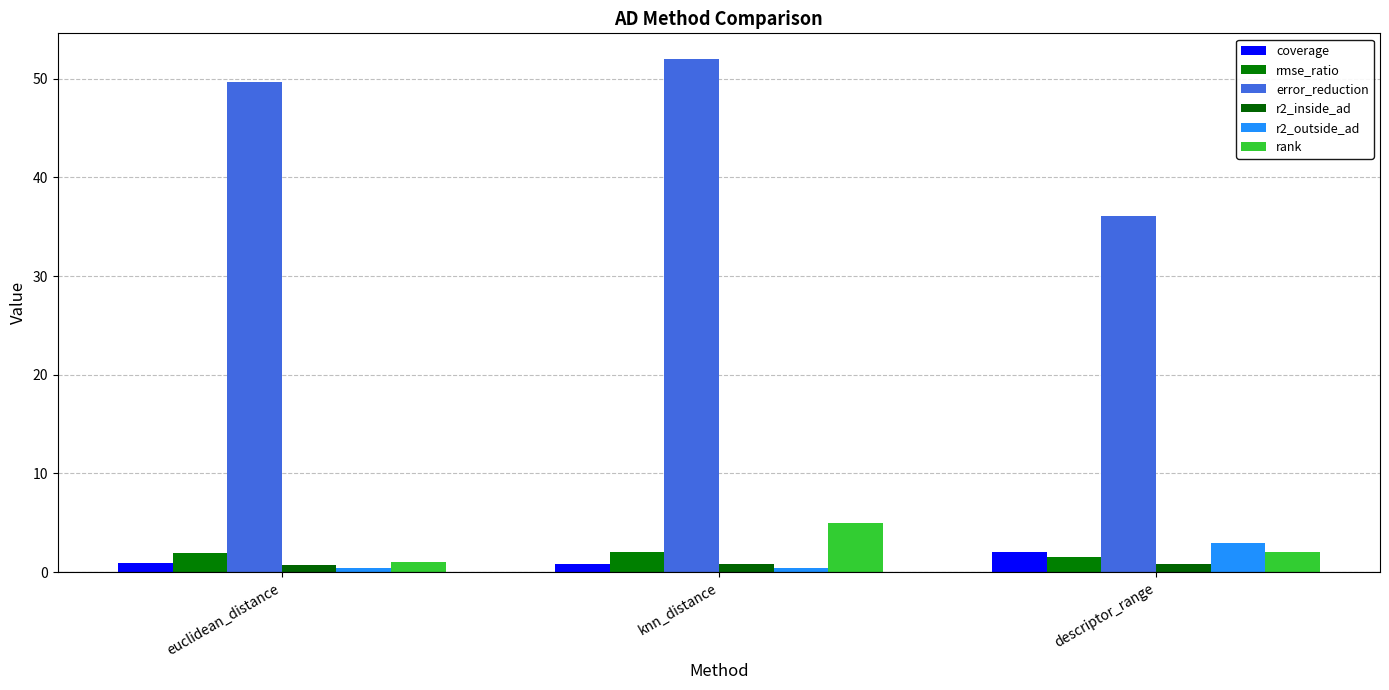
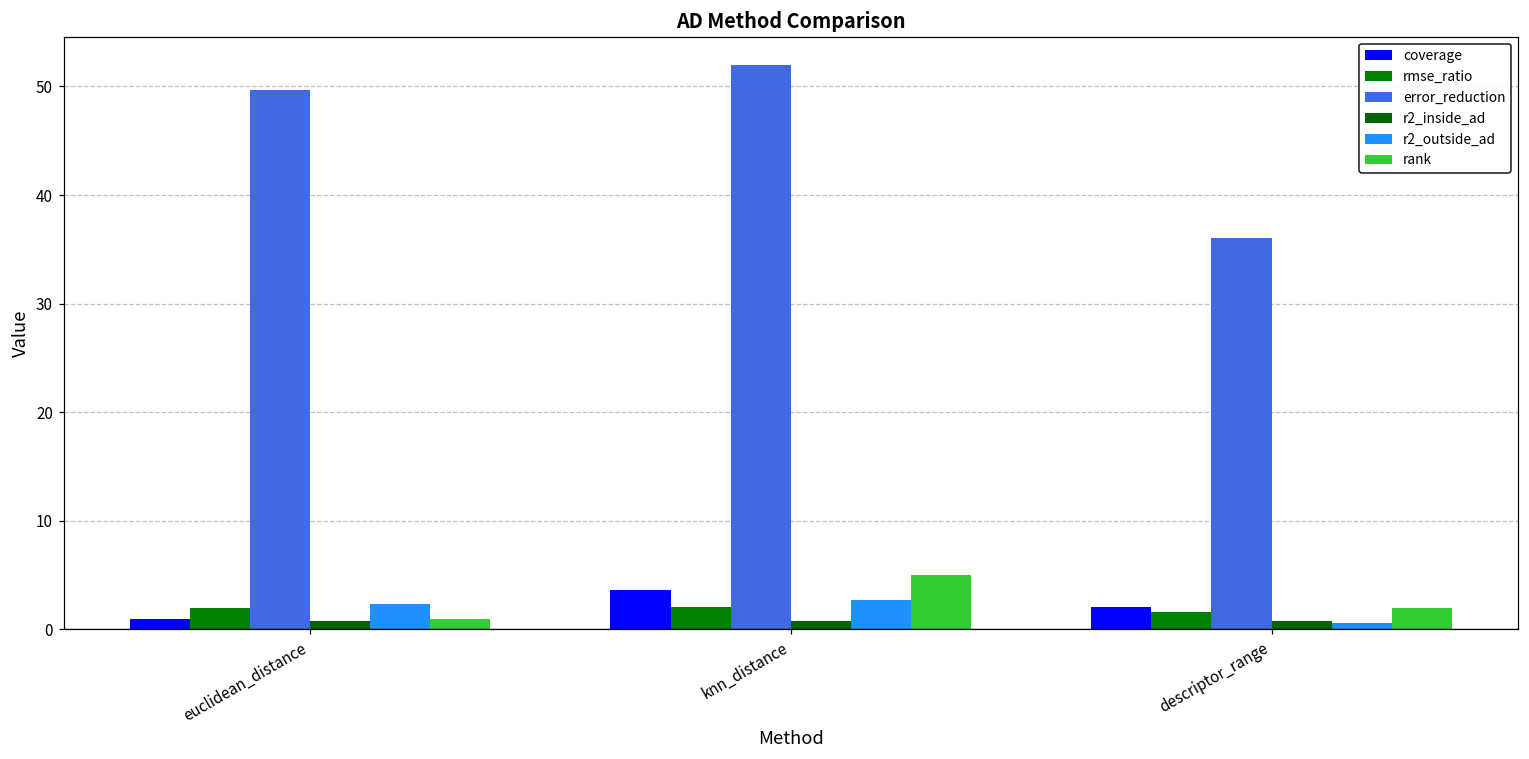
  {
    "coverage": {
      "euclidean_distance": 1,
-     "knn_distance": 1,
+     "knn_distance": 4,
      "descriptor_range": 2
    },
    "error_reduction": {
      "euclidean_distance": 50,
      "knn_distance": 52,
      "descriptor_range": 36
    },
    "r2_outside_ad": {
-     "euclidean_distance": 0,
-     "knn_distance": 0,
-     "descriptor_range": 3
+     "euclidean_distance": 2,
+     "knn_distance": 3,
+     "descriptor_range": 1
    },
    "rank": {
      "euclidean_distance": 1,
      "knn_distance": 5,
      "descriptor_range": 2
    }
  }
